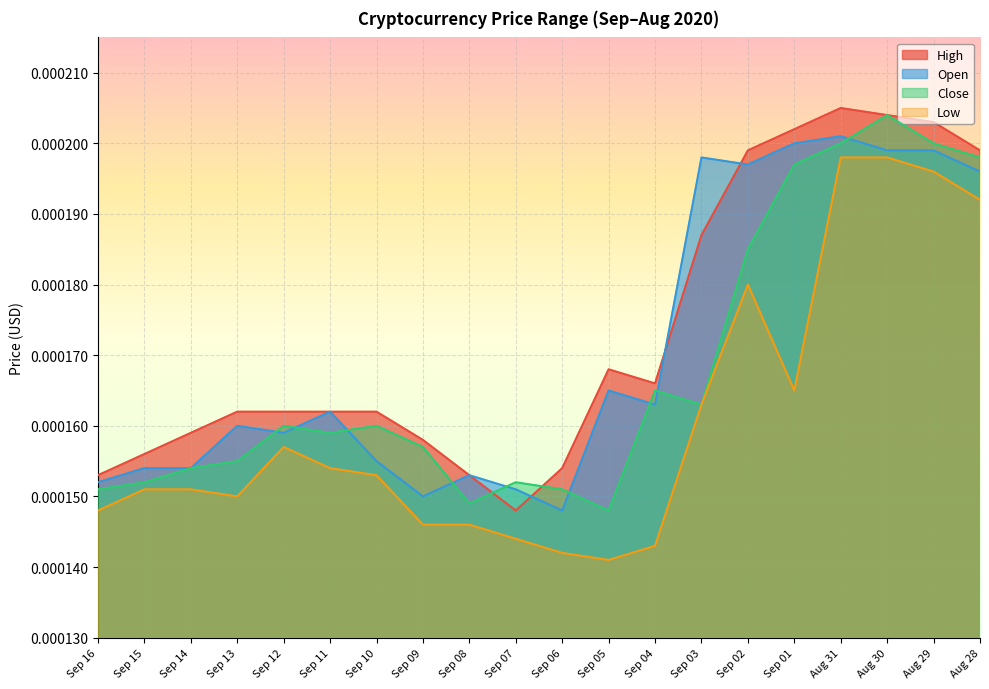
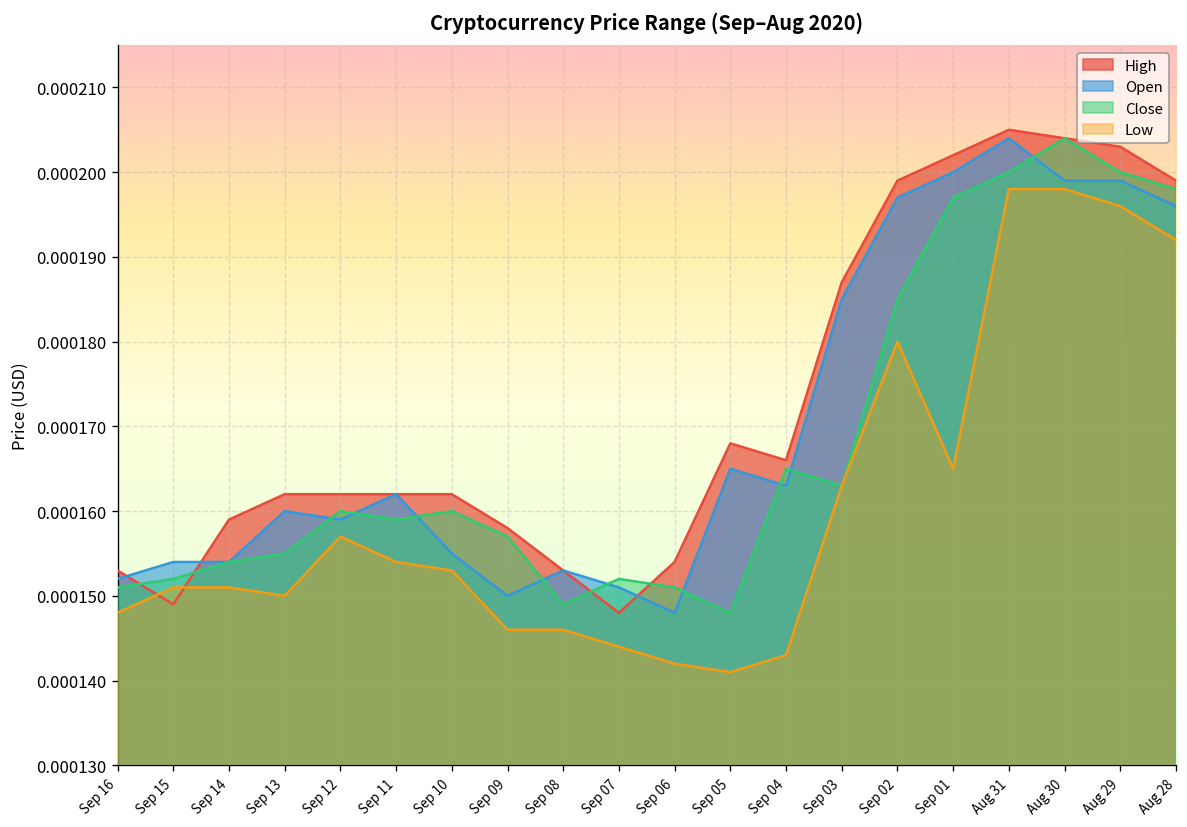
  {
    "High": {
      "Sep 16": 0.000153,
-     "Sep 15": 0.000156,
+     "Sep 15": 0.000149,
      "Sep 14": 0.000159,
      "Sep 13": 0.000162,
      "Sep 12": 0.000162,
      "Sep 10": 0.000162,
      "Sep 09": 0.000158,
      "Sep 07": 0.000148,
      "Sep 06": 0.000154,
      "Sep 05": 0.000168,
      "Sep 04": 0.000166,
      "Sep 03": 0.000187,
      "Sep 02": 0.000199,
      "Sep 01": 0.000202,
      "Aug 31": 0.000205,
      "Aug 28": 0.000199
    },
    "Open": {
      "Sep 16": 0.000152,
      "Sep 15": 0.000154,
      "Sep 13": 0.000160,
      "Sep 12": 0.000159,
      "Sep 10": 0.000155,
      "Sep 09": 0.000150,
      "Sep 07": 0.000151,
      "Sep 06": 0.000148,
      "Sep 05": 0.000165,
      "Sep 04": 0.000163,
-     "Sep 03": 0.000198,
+     "Sep 03": 0.000185,
      "Sep 02": 0.000197,
      "Sep 01": 0.000200,
-     "Aug 31": 0.000201,
+     "Aug 31": 0.000204,
      "Aug 30": 0.000199,
      "Aug 29": 0.000199,
      "Aug 28": 0.000196
    },
    "Close": {
      "Sep 16": 0.000151,
      "Sep 15": 0.000152,
      "Sep 13": 0.000155,
      "Sep 12": 0.000160,
      "Sep 11": 0.000159,
      "Sep 10": 0.000160,
      "Sep 09": 0.000157,
      "Sep 08": 0.000149,
      "Sep 07": 0.000152,
      "Sep 06": 0.000151,
      "Sep 05": 0.000148,
      "Sep 04": 0.000165,
      "Sep 02": 0.000185,
      "Sep 01": 0.000197,
      "Aug 31": 0.000200,
      "Aug 29": 0.000200,
      "Aug 28": 0.000198
    },
    "Low": {
      "Sep 16": 0.000148,
      "Sep 15": 0.000151,
      "Sep 14": 0.000151,
      "Sep 13": 0.000150,
      "Sep 12": 0.000157,
      "Sep 11": 0.000154,
      "Sep 10": 0.000153,
      "Sep 09": 0.000146,
      "Sep 08": 0.000146,
      "Sep 07": 0.000144,
      "Sep 06": 0.000142,
      "Sep 05": 0.000141,
      "Sep 04": 0.000143,
      "Sep 02": 0.000180,
      "Sep 01": 0.000165,
      "Aug 31": 0.000198,
      "Aug 30": 0.000198,
      "Aug 29": 0.000196,
      "Aug 28": 0.000192
    }
  }
